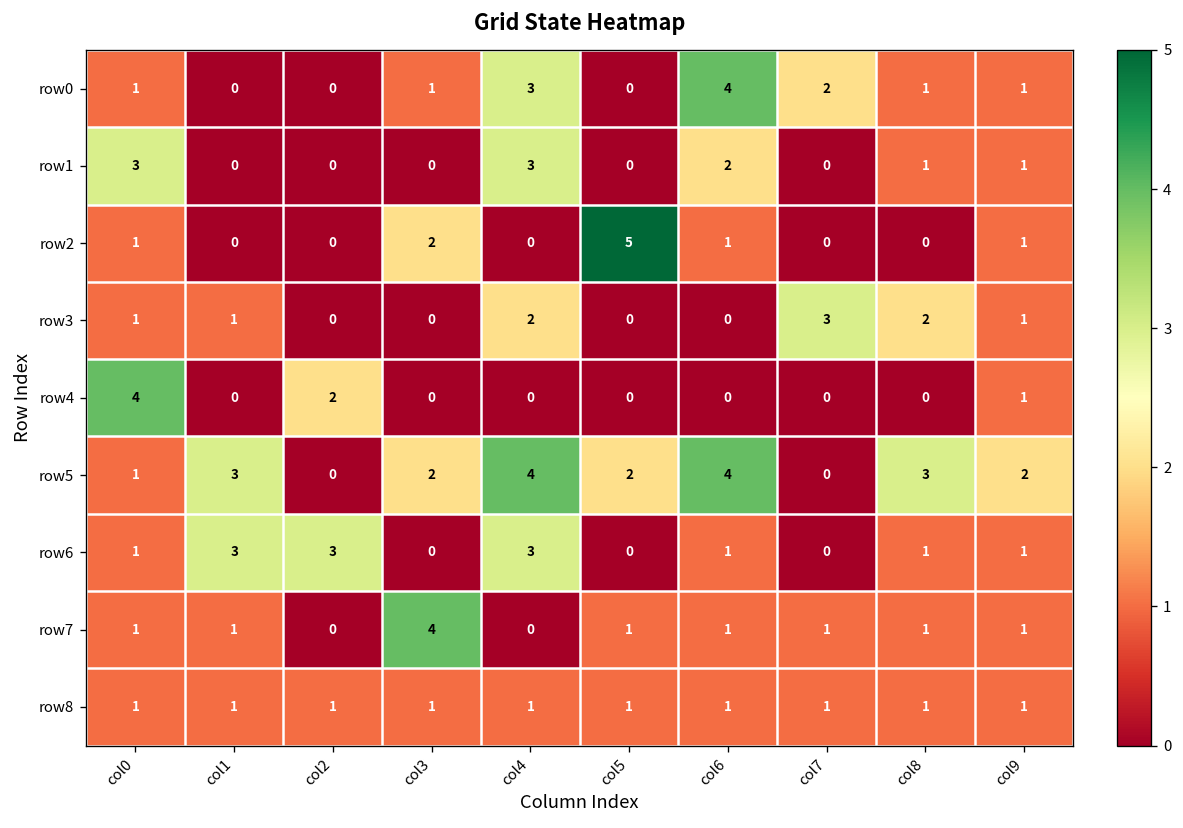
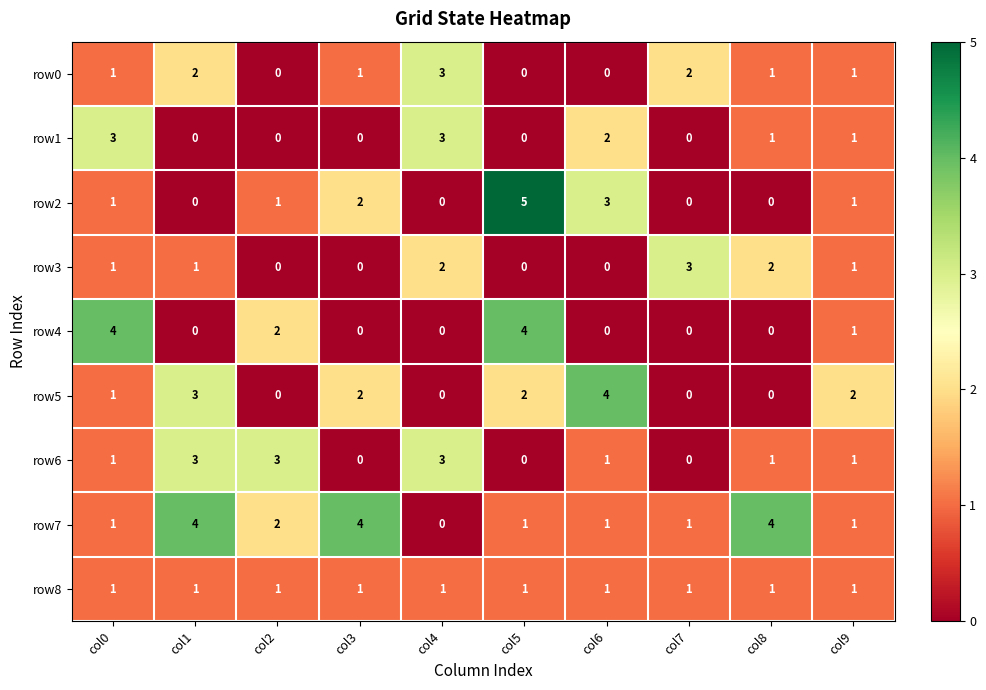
  {
    "row0": {
      "col0": 1,
-     "col1": 0,
+     "col1": 2,
      "col2": 0,
      "col3": 1,
      "col4": 3,
      "col5": 0,
-     "col6": 4,
+     "col6": 0,
      "col7": 2,
      "col8": 1,
      "col9": 1
    },
    "row1": {
      "col0": 3,
      "col1": 0,
      "col2": 0,
      "col3": 0,
      "col4": 3,
      "col5": 0,
      "col6": 2,
      "col7": 0,
      "col8": 1,
      "col9": 1
    },
    "row2": {
      "col0": 1,
      "col1": 0,
-     "col2": 0,
+     "col2": 1,
      "col3": 2,
      "col4": 0,
      "col5": 5,
-     "col6": 1,
+     "col6": 3,
      "col7": 0,
      "col8": 0,
      "col9": 1
    },
    "row3": {
      "col0": 1,
      "col1": 1,
      "col2": 0,
      "col3": 0,
      "col4": 2,
      "col5": 0,
      "col6": 0,
      "col7": 3,
      "col8": 2,
      "col9": 1
    },
    "row4": {
      "col0": 4,
      "col1": 0,
      "col2": 2,
      "col3": 0,
      "col4": 0,
-     "col5": 0,
+     "col5": 4,
      "col6": 0,
      "col7": 0,
      "col8": 0,
      "col9": 1
    },
    "row5": {
      "col0": 1,
      "col1": 3,
      "col2": 0,
      "col3": 2,
-     "col4": 4,
+     "col4": 0,
      "col5": 2,
      "col6": 4,
      "col7": 0,
-     "col8": 3,
+     "col8": 0,
      "col9": 2
    },
    "row6": {
      "col0": 1,
      "col1": 3,
      "col2": 3,
      "col3": 0,
      "col4": 3,
      "col5": 0,
      "col6": 1,
      "col7": 0,
      "col8": 1,
      "col9": 1
    },
    "row7": {
      "col0": 1,
-     "col1": 1,
-     "col2": 0,
+     "col1": 4,
+     "col2": 2,
      "col3": 4,
      "col4": 0,
      "col5": 1,
      "col6": 1,
      "col7": 1,
-     "col8": 1,
+     "col8": 4,
      "col9": 1
    },
    "row8": {
      "col0": 1,
      "col1": 1,
      "col2": 1,
      "col3": 1,
      "col4": 1,
      "col5": 1,
      "col6": 1,
      "col7": 1,
      "col8": 1,
      "col9": 1
    }
  }
